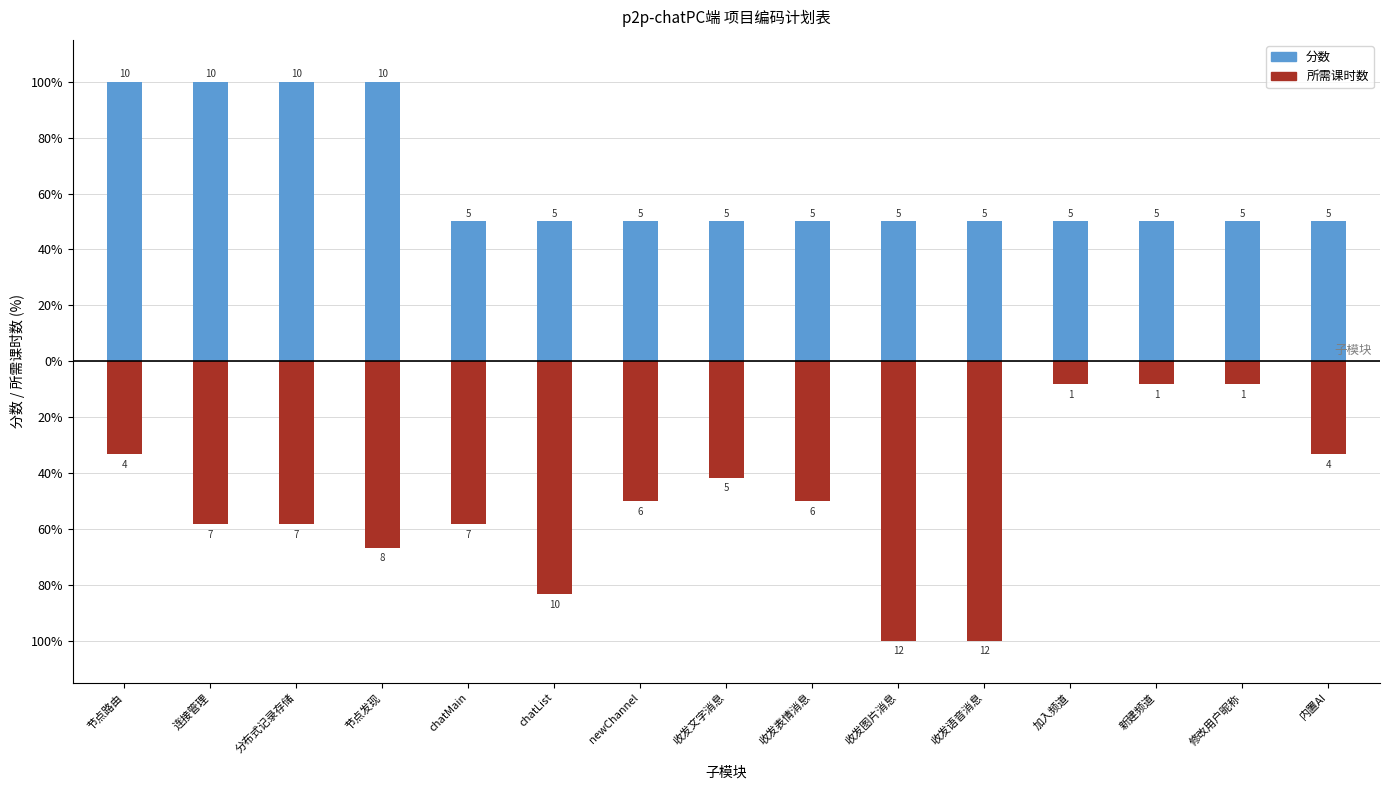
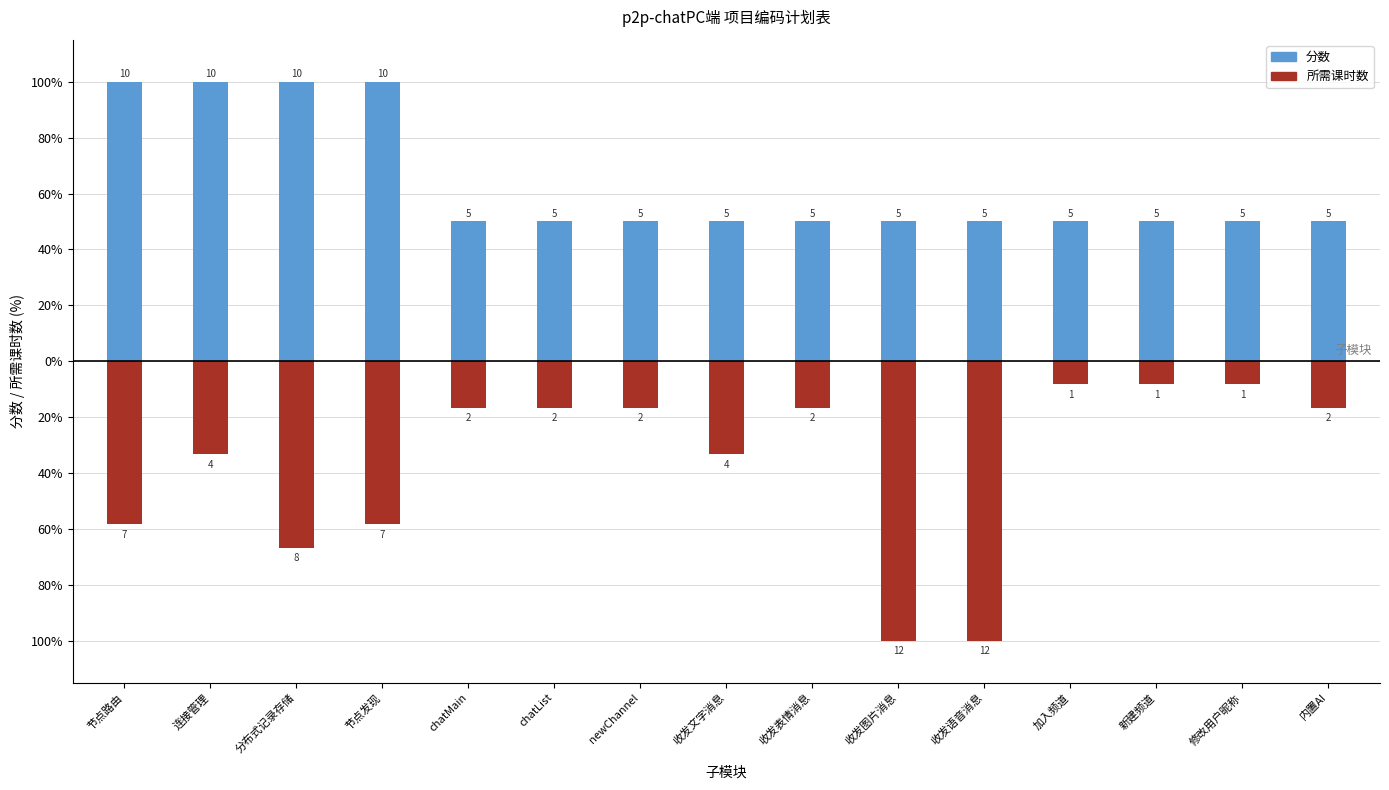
  {
    "所需课时数": {
-     "节点路由": 4,
-     "连接管理": 7,
-     "分布式记录存储": 7,
-     "节点发现": 8,
-     "chatMain": 7,
-     "chatList": 10,
-     "newChannel": 6,
-     "收发文字消息": 5,
-     "收发表情消息": 6,
-     "内置AI": 4
+     "节点路由": 7,
+     "连接管理": 4,
+     "分布式记录存储": 8,
+     "节点发现": 7,
+     "chatMain": 2,
+     "chatList": 2,
+     "newChannel": 2,
+     "收发文字消息": 4,
+     "收发表情消息": 2,
+     "内置AI": 2
    }
  }
